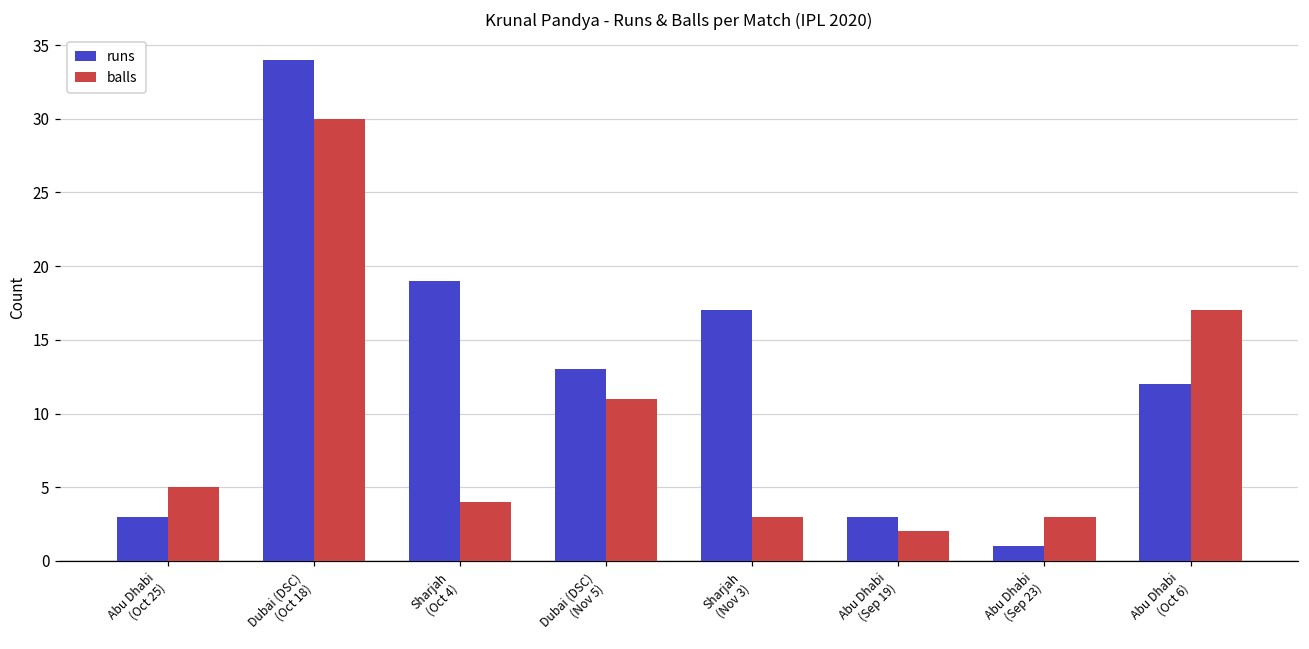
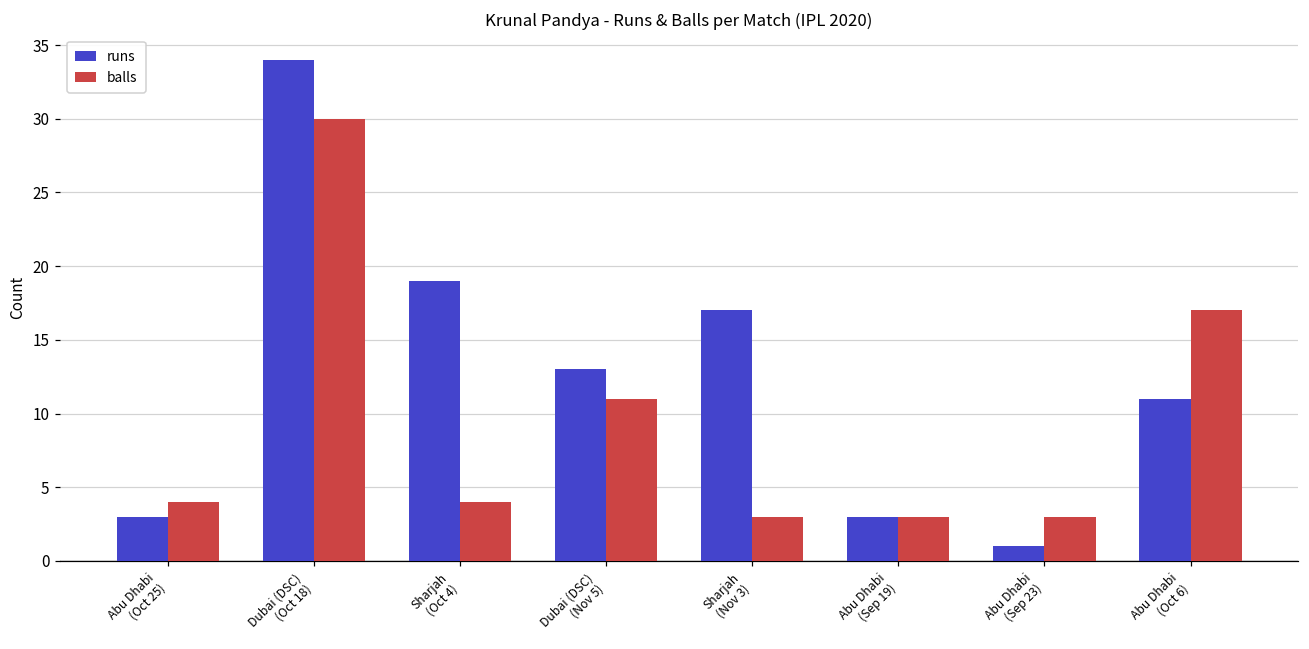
  {
    "runs": {
      "Abu Dhabi (Oct 25)": 3,
      "Dubai (DSC) (Oct 18)": 34,
      "Sharjah (Oct 4)": 19,
      "Dubai (DSC) (Nov 5)": 13,
      "Sharjah (Nov 3)": 17,
      "Abu Dhabi (Sep 19)": 3,
      "Abu Dhabi (Sep 23)": 1,
-     "Abu Dhabi (Oct 6)": 12
+     "Abu Dhabi (Oct 6)": 11
    },
    "balls": {
-     "Abu Dhabi (Oct 25)": 5,
+     "Abu Dhabi (Oct 25)": 4,
      "Dubai (DSC) (Oct 18)": 30,
      "Sharjah (Oct 4)": 4,
      "Dubai (DSC) (Nov 5)": 11,
      "Sharjah (Nov 3)": 3,
-     "Abu Dhabi (Sep 19)": 2,
+     "Abu Dhabi (Sep 19)": 3,
      "Abu Dhabi (Sep 23)": 3,
      "Abu Dhabi (Oct 6)": 17
    }
  }
